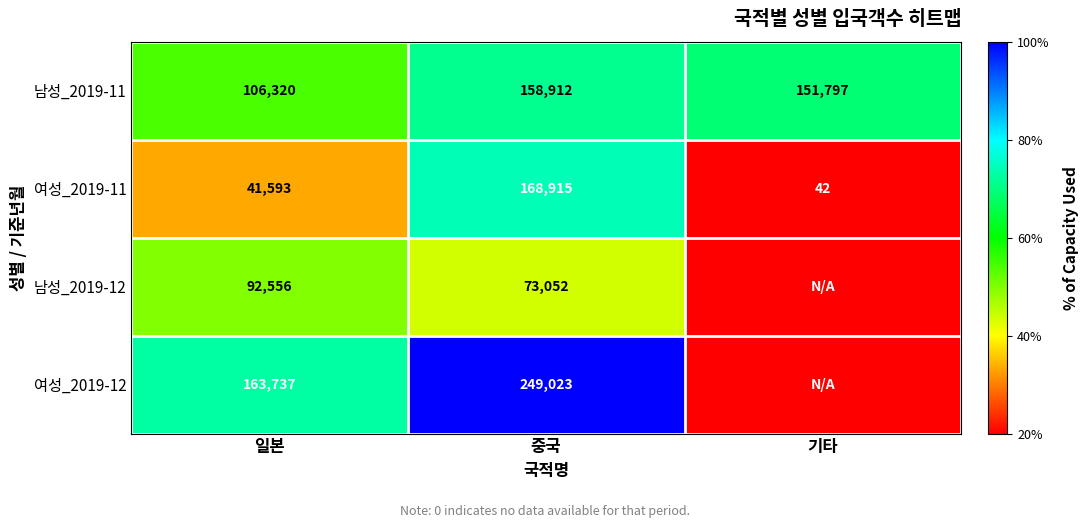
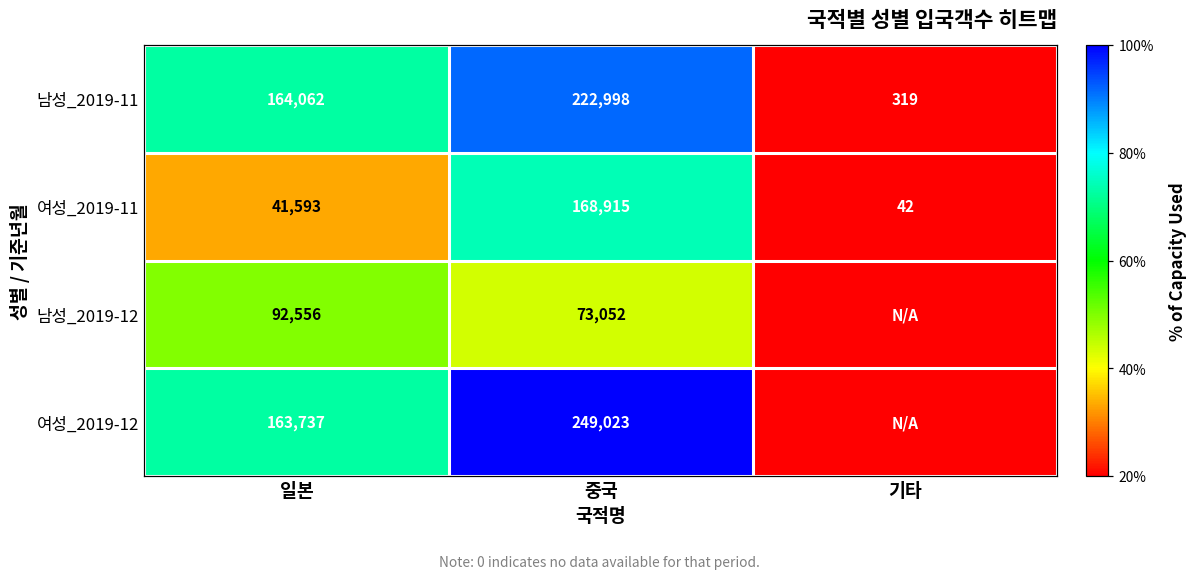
  {
    "남성_2019-11": {
-     "일본": "106,320",
-     "중국": "158,912",
-     "기타": "151,797"
+     "일본": "164,062",
+     "중국": "222,998",
+     "기타": "319"
    },
    "여성_2019-11": {
      "일본": "41,593",
      "중국": "168,915",
      "기타": "42"
    },
    "남성_2019-12": {
      "일본": "92,556",
      "중국": "73,052"
    },
    "여성_2019-12": {
      "일본": "163,737",
      "중국": "249,023"
    }
  }
